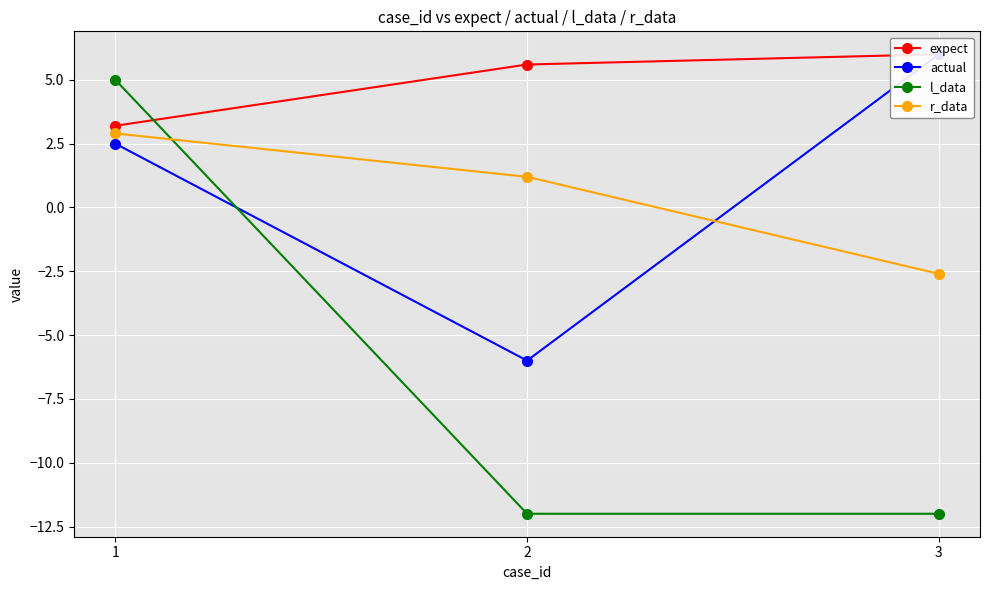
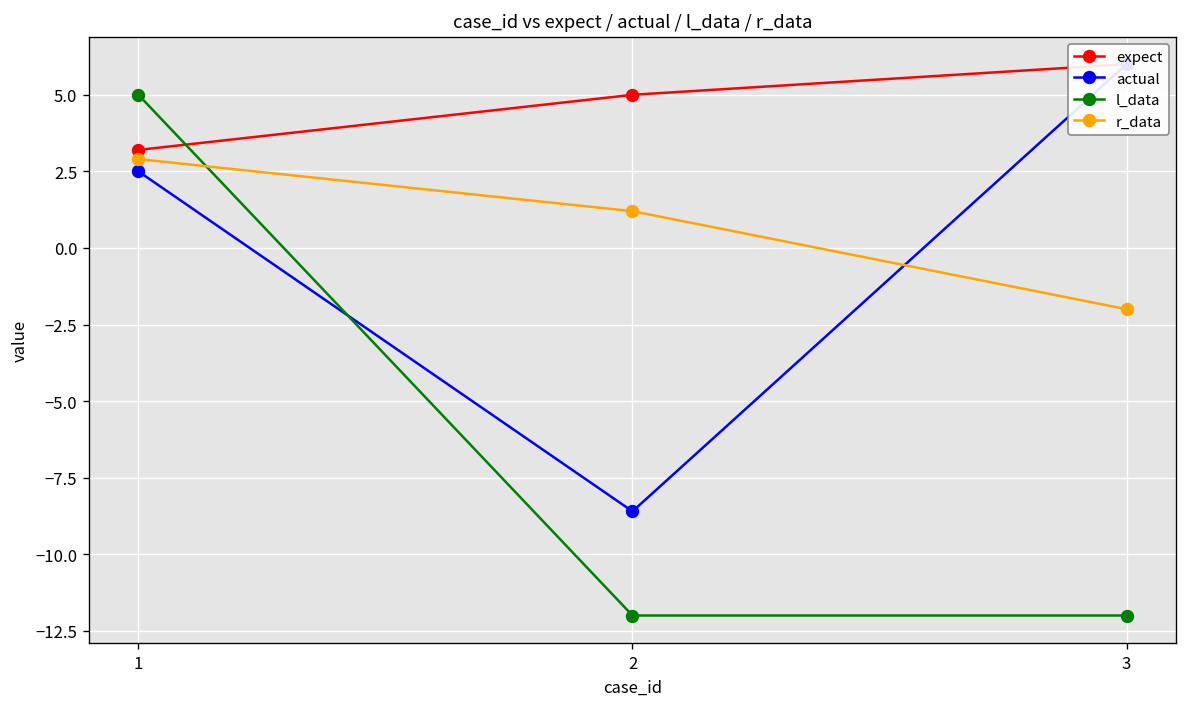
  {
    "expect": {
      "1": 3.2,
-     "2": 5.6
+     "2": 5.0
    },
    "actual": {
      "1": 2.5,
-     "2": -6.0
+     "2": -8.6
    },
    "l_data": {
      "1": 5.0,
      "2": -12.0,
      "3": -12.0
    },
    "r_data": {
      "1": 2.9,
      "2": 1.2,
-     "3": -2.6
+     "3": -2.0
    }
  }
